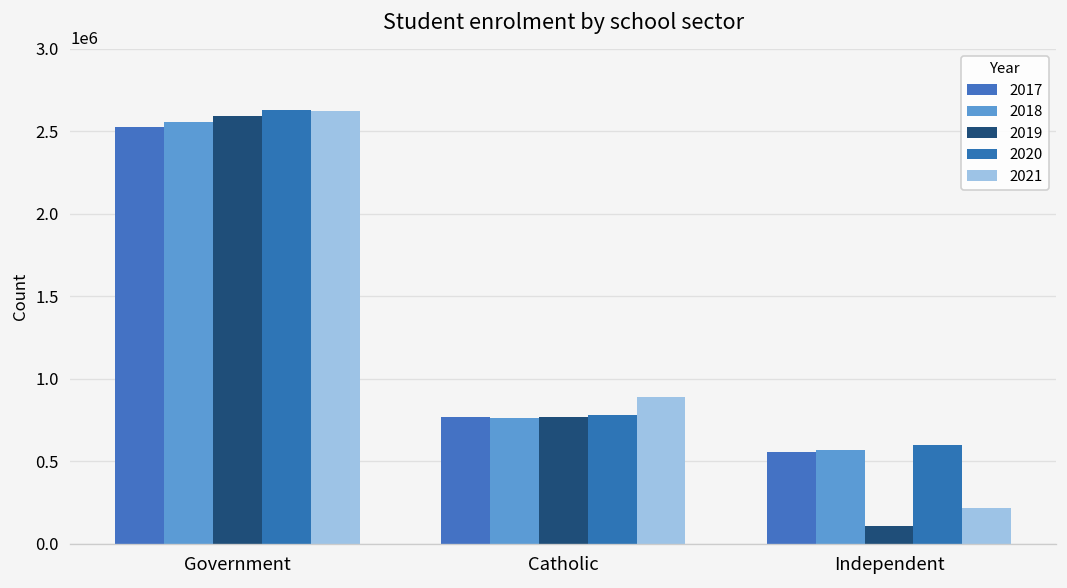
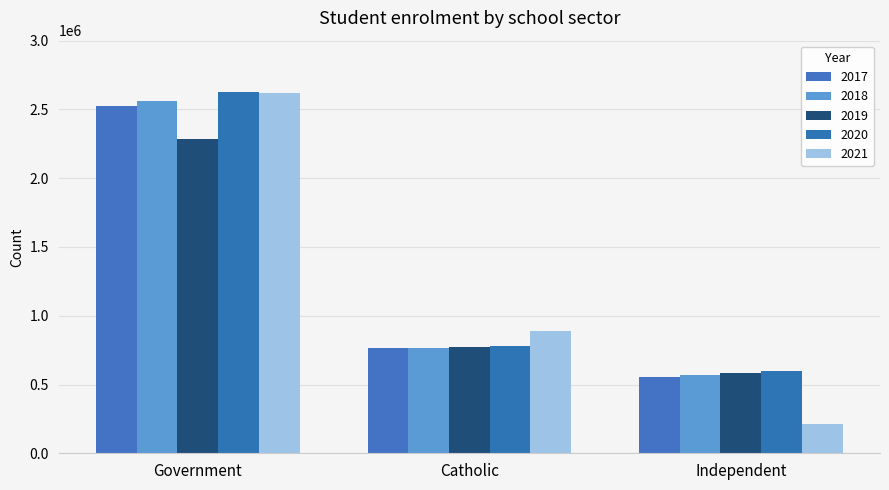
  {
    "2019": {
-     "Government": 2590000,
+     "Government": 2290000,
      "Catholic": 770000,
-     "Independent": 110000
+     "Independent": 580000
    },
    "2021": {
      "Government": 2620000,
      "Catholic": 890000,
      "Independent": 220000
    }
  }
